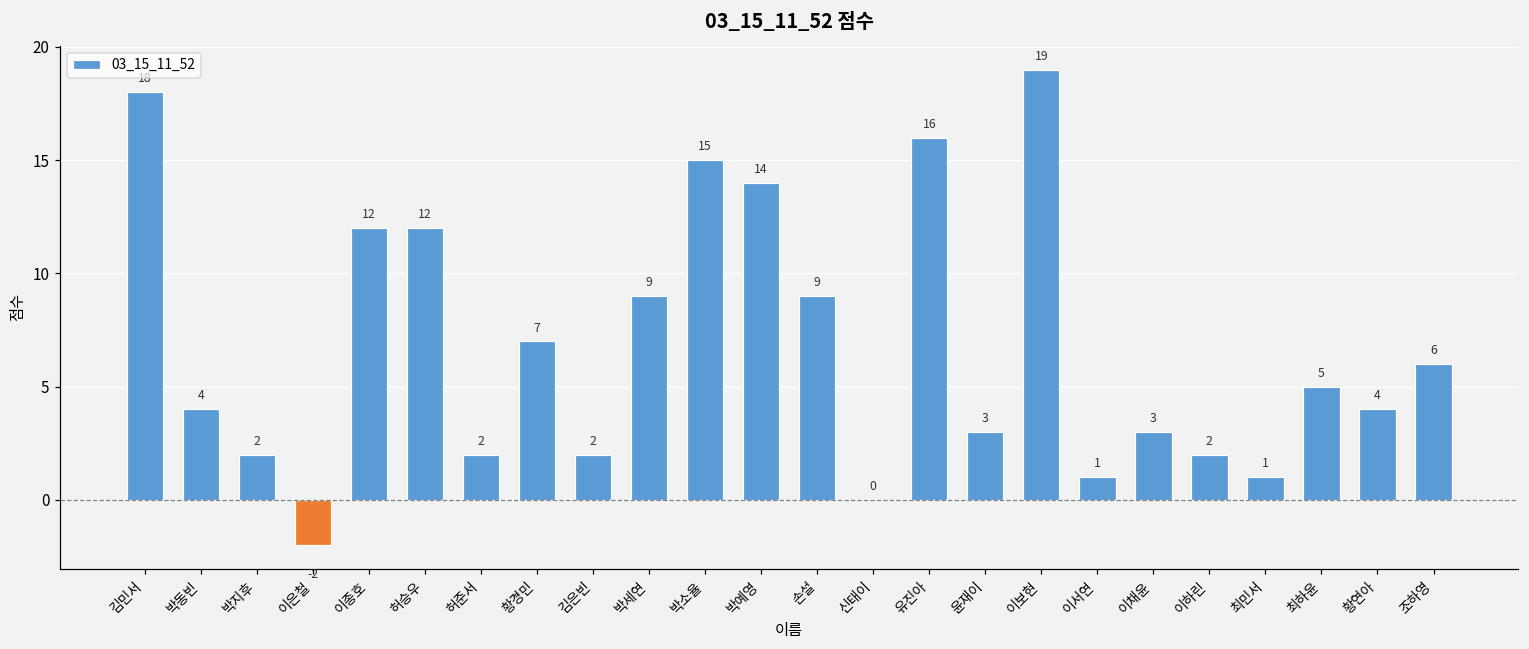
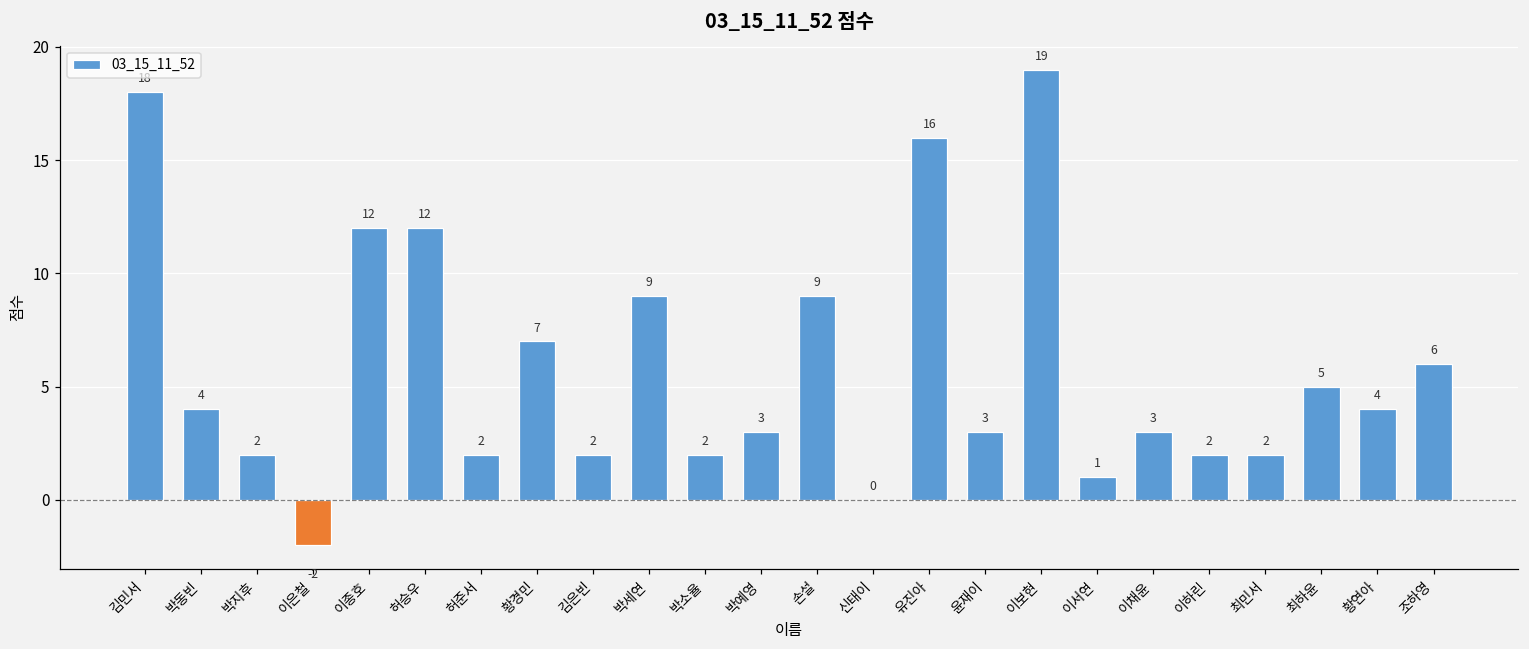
  {
    "박동빈": 4,
    "박지후": 2,
    "이은철": -2,
    "이종호": 12,
    "허승우": 12,
    "허준서": 2,
    "황경민": 7,
    "김은빈": 2,
    "박세연": 9,
-   "박소율": 15,
-   "박예영": 14,
+   "박소율": 2,
+   "박예영": 3,
    "손설": 9,
    "신태이": 0,
    "유진아": 16,
    "윤재이": 3,
    "이보현": 19,
    "이서연": 1,
    "이채윤": 3,
    "이하린": 2,
-   "최민서": 1,
+   "최민서": 2,
    "최하윤": 5,
    "황연아": 4,
    "조하영": 6
  }
